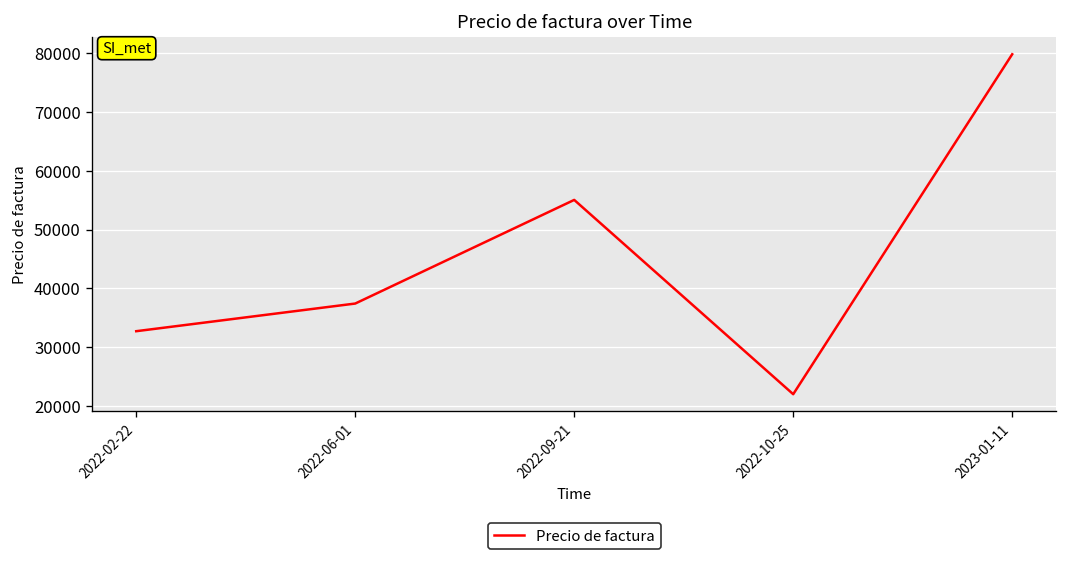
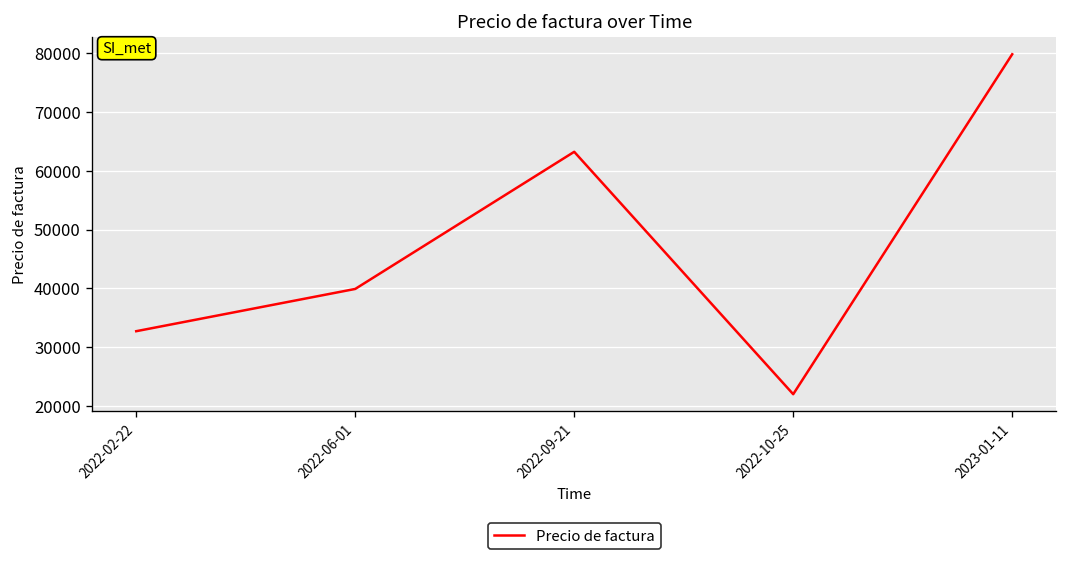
  {
    "2022-02-22": 33000,
-   "2022-06-01": 37000,
-   "2022-09-21": 55000,
+   "2022-06-01": 40000,
+   "2022-09-21": 63000,
    "2022-10-25": 22000,
    "2023-01-11": 80000
  }
